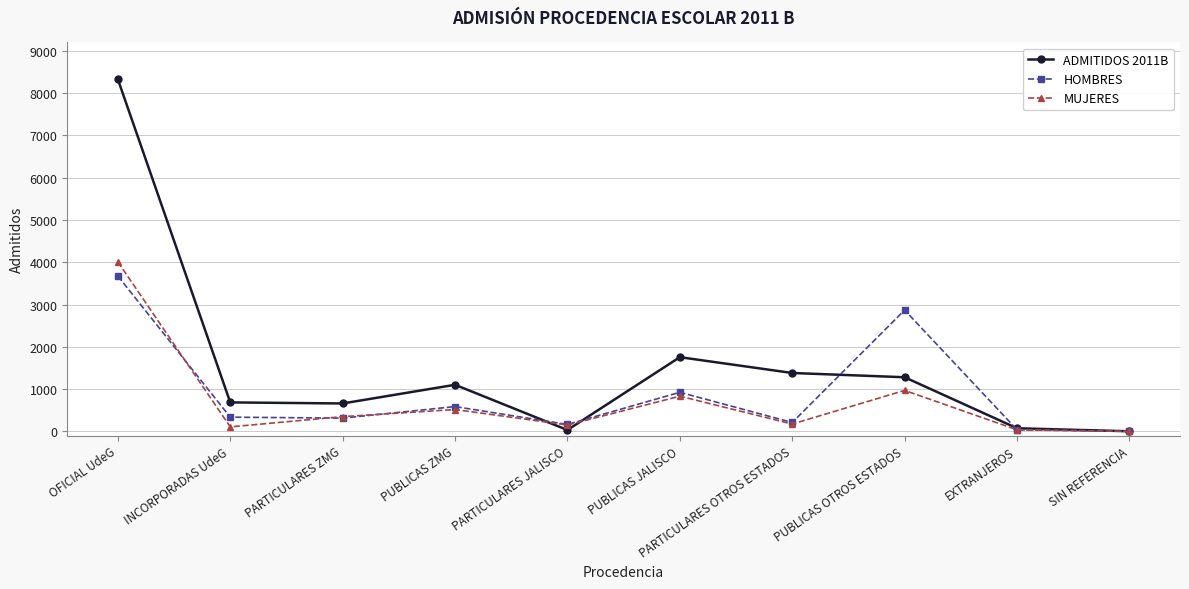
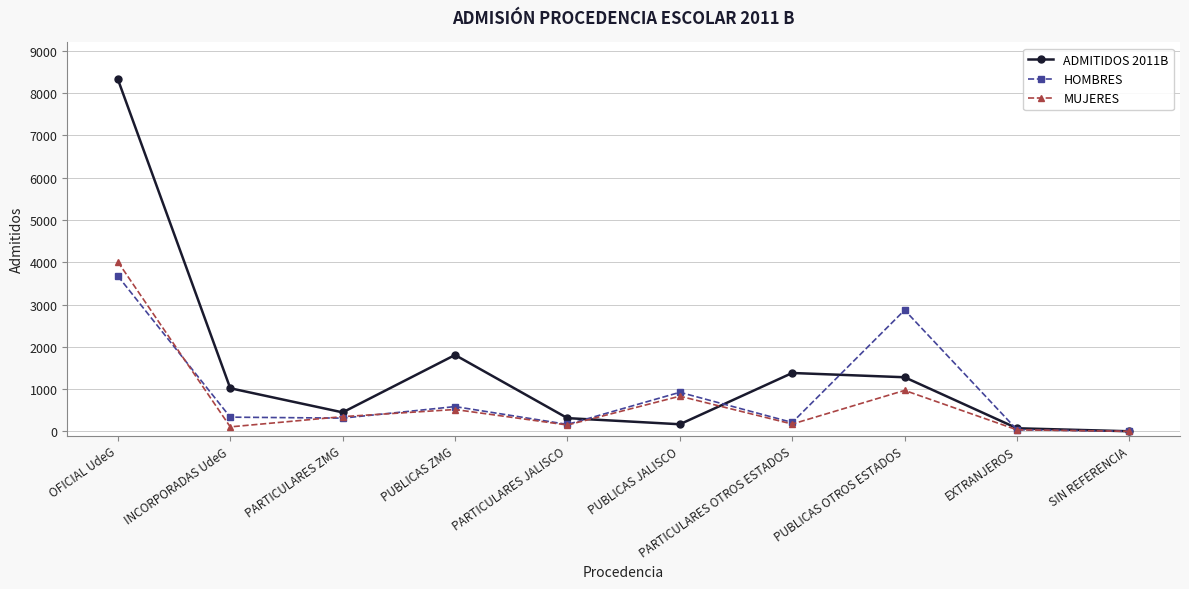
  {
    "ADMITIDOS 2011B": {
      "OFICIAL UdeG": 8300,
-     "INCORPORADAS UdeG": 700,
-     "PARTICULARES ZMG": 700,
-     "PUBLICAS ZMG": 1100,
-     "PARTICULARES JALISCO": 0,
-     "PUBLICAS JALISCO": 1800,
+     "INCORPORADAS UdeG": 1000,
+     "PARTICULARES ZMG": 400,
+     "PUBLICAS ZMG": 1800,
+     "PARTICULARES JALISCO": 300,
+     "PUBLICAS JALISCO": 200,
      "PARTICULARES OTROS ESTADOS": 1400,
      "PUBLICAS OTROS ESTADOS": 1300
    },
    "HOMBRES": {
      "OFICIAL UdeG": 3700,
      "INCORPORADAS UdeG": 300,
      "PUBLICAS ZMG": 600,
      "PUBLICAS JALISCO": 900,
      "PUBLICAS OTROS ESTADOS": 2900
    },
    "MUJERES": {
      "OFICIAL UdeG": 4000,
      "INCORPORADAS UdeG": 100,
      "PUBLICAS ZMG": 500,
      "PUBLICAS JALISCO": 800,
      "PUBLICAS OTROS ESTADOS": 1000
    }
  }
